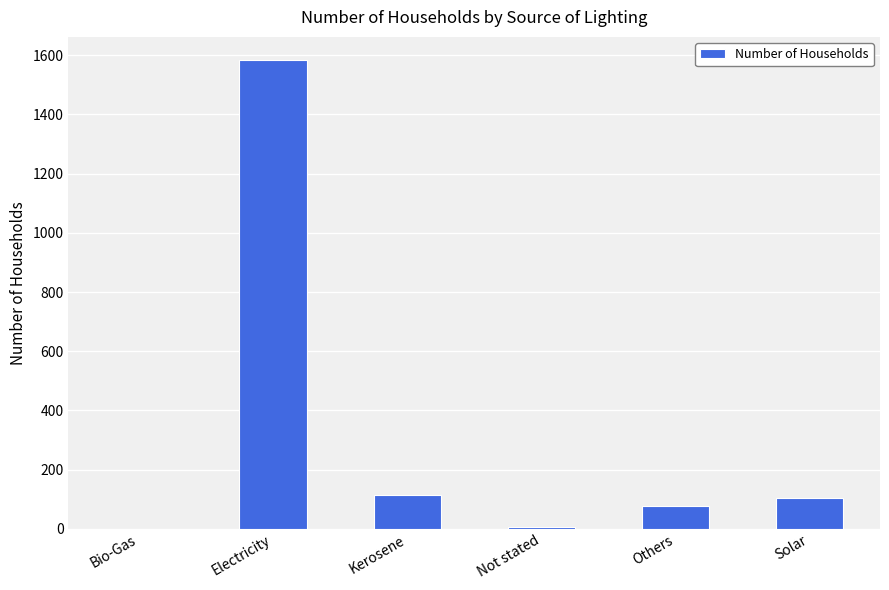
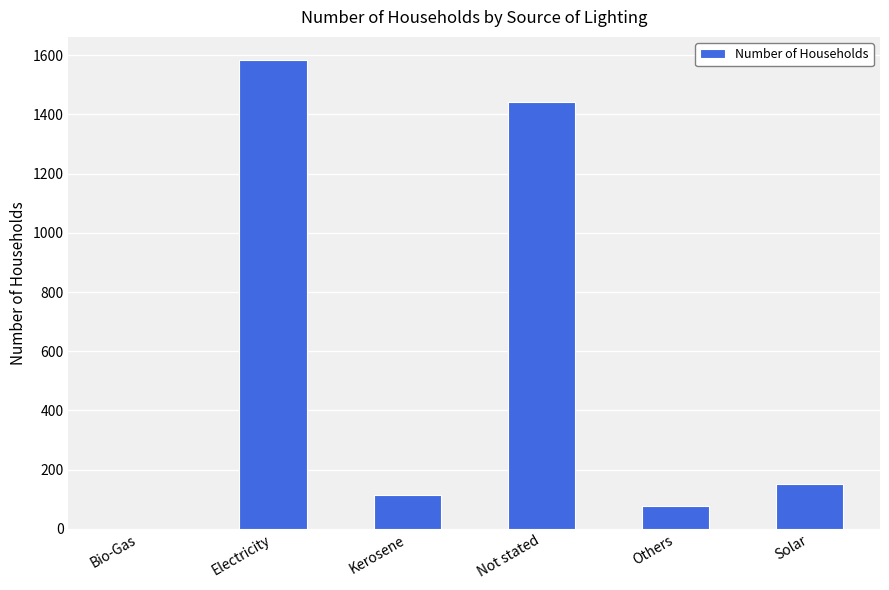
  {
    "Bio-Gas": 0,
    "Electricity": 1580,
    "Kerosene": 110,
-   "Not stated": 10,
+   "Not stated": 1440,
    "Others": 80,
-   "Solar": 110
+   "Solar": 150
  }
